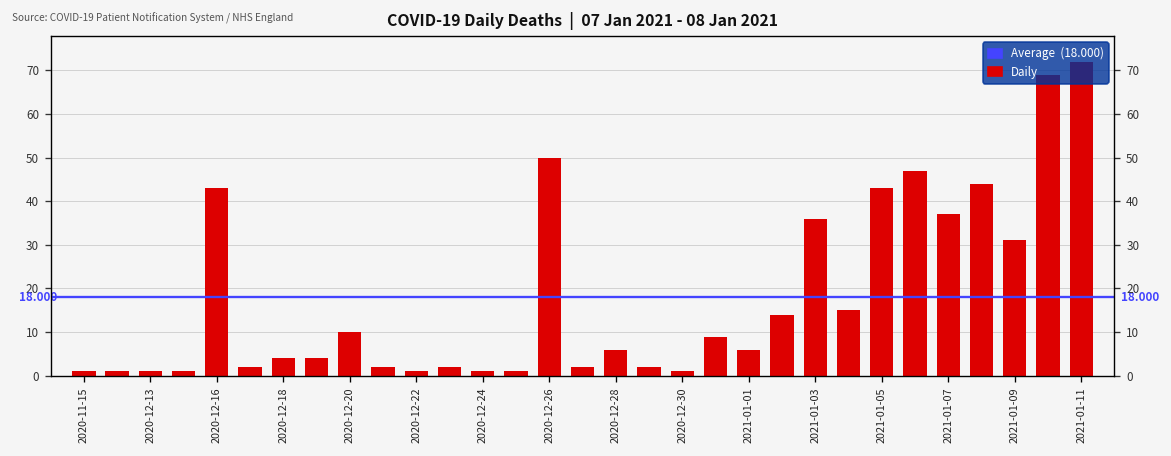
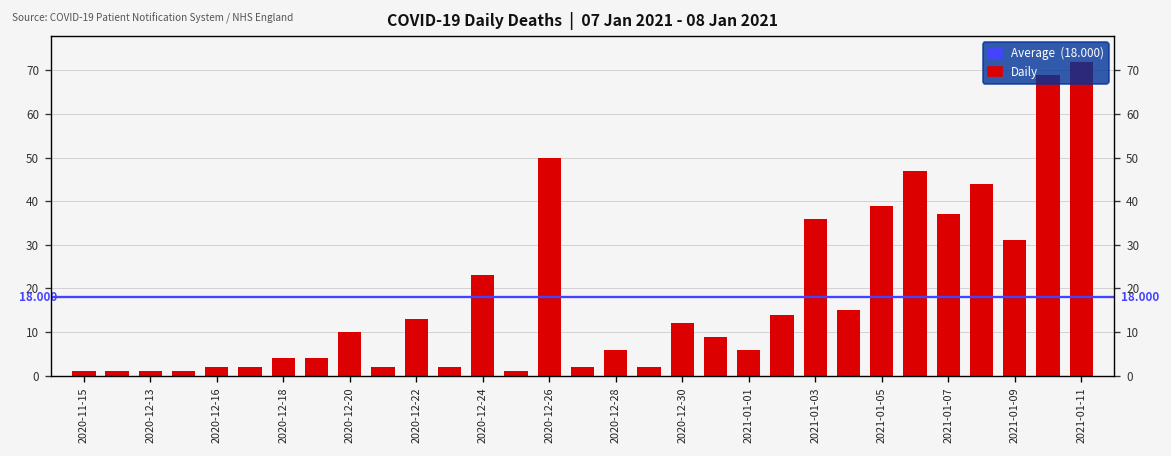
  {
    "2020-11-15": 1,
    "2020-12-13": 1,
-   "2020-12-16": 43,
+   "2020-12-16": 2,
    "2020-12-18": 4,
    "2020-12-20": 10,
-   "2020-12-22": 1,
-   "2020-12-24": 1,
+   "2020-12-22": 13,
+   "2020-12-24": 23,
    "2020-12-26": 50,
    "2020-12-28": 6,
-   "2020-12-30": 1,
+   "2020-12-30": 12,
    "2021-01-01": 6,
    "2021-01-03": 36,
-   "2021-01-05": 43,
+   "2021-01-05": 39,
    "2021-01-07": 37,
    "2021-01-09": 31
  }
